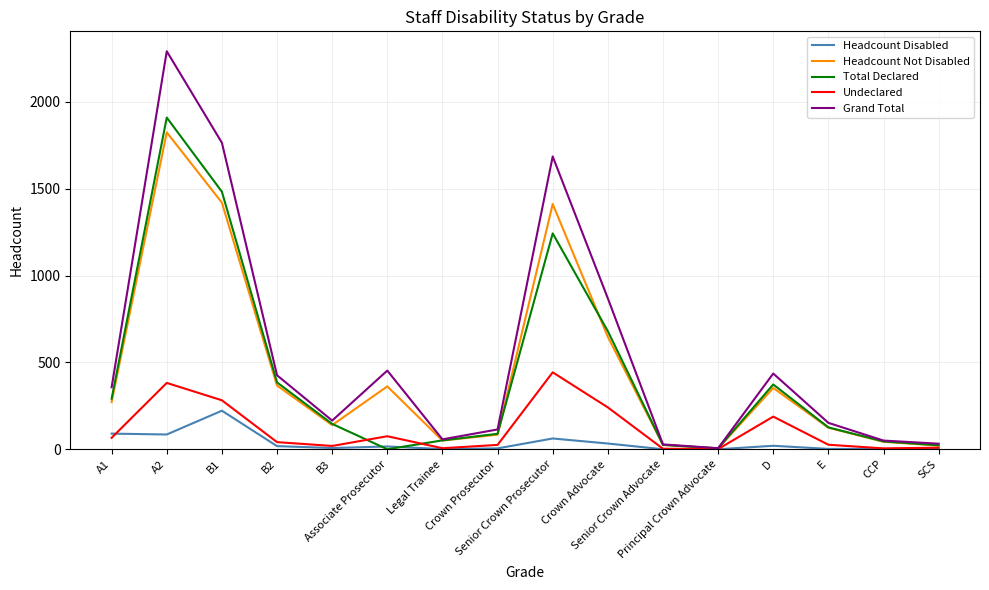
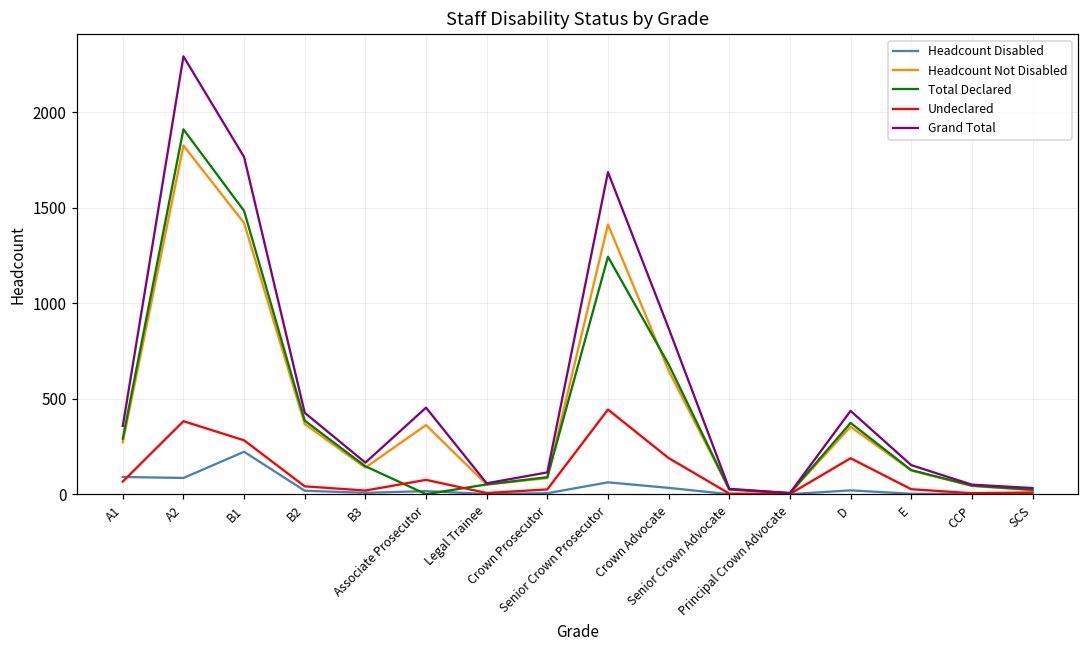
  {
    "Headcount Disabled": {
      "A1": 90,
      "A2": 90,
      "B1": 220,
      "B2": 20,
      "Associate Prosecutor": 20,
      "Crown Prosecutor": 10,
      "Senior Crown Prosecutor": 60,
      "Crown Advocate": 30,
      "D": 20,
      "E": 0
    },
    "Headcount Not Disabled": {
      "A1": 270,
      "A2": 1830,
      "B1": 1420,
      "B2": 370,
      "Associate Prosecutor": 360,
      "Senior Crown Prosecutor": 1410,
      "Crown Advocate": 650,
      "D": 350
    },
    "Total Declared": {
      "A1": 290,
      "A2": 1910,
      "B1": 1480,
      "B2": 390,
      "Associate Prosecutor": 0,
      "Senior Crown Prosecutor": 1240,
      "Crown Advocate": 680,
      "D": 370
    },
    "Undeclared": {
      "A1": 70,
      "A2": 380,
      "B1": 280,
      "B2": 40,
      "Associate Prosecutor": 80,
      "Crown Prosecutor": 30,
      "Senior Crown Prosecutor": 440,
-     "Crown Advocate": 240,
+     "Crown Advocate": 190,
      "D": 190,
      "E": 30
    },
    "Grand Total": {
      "A1": 360,
      "A2": 2290,
      "B1": 1770,
      "B2": 430,
      "B3": 170,
      "Associate Prosecutor": 450,
      "Crown Prosecutor": 110,
      "Senior Crown Prosecutor": 1690,
      "Crown Advocate": 870,
      "D": 440,
      "E": 150
    }
  }
